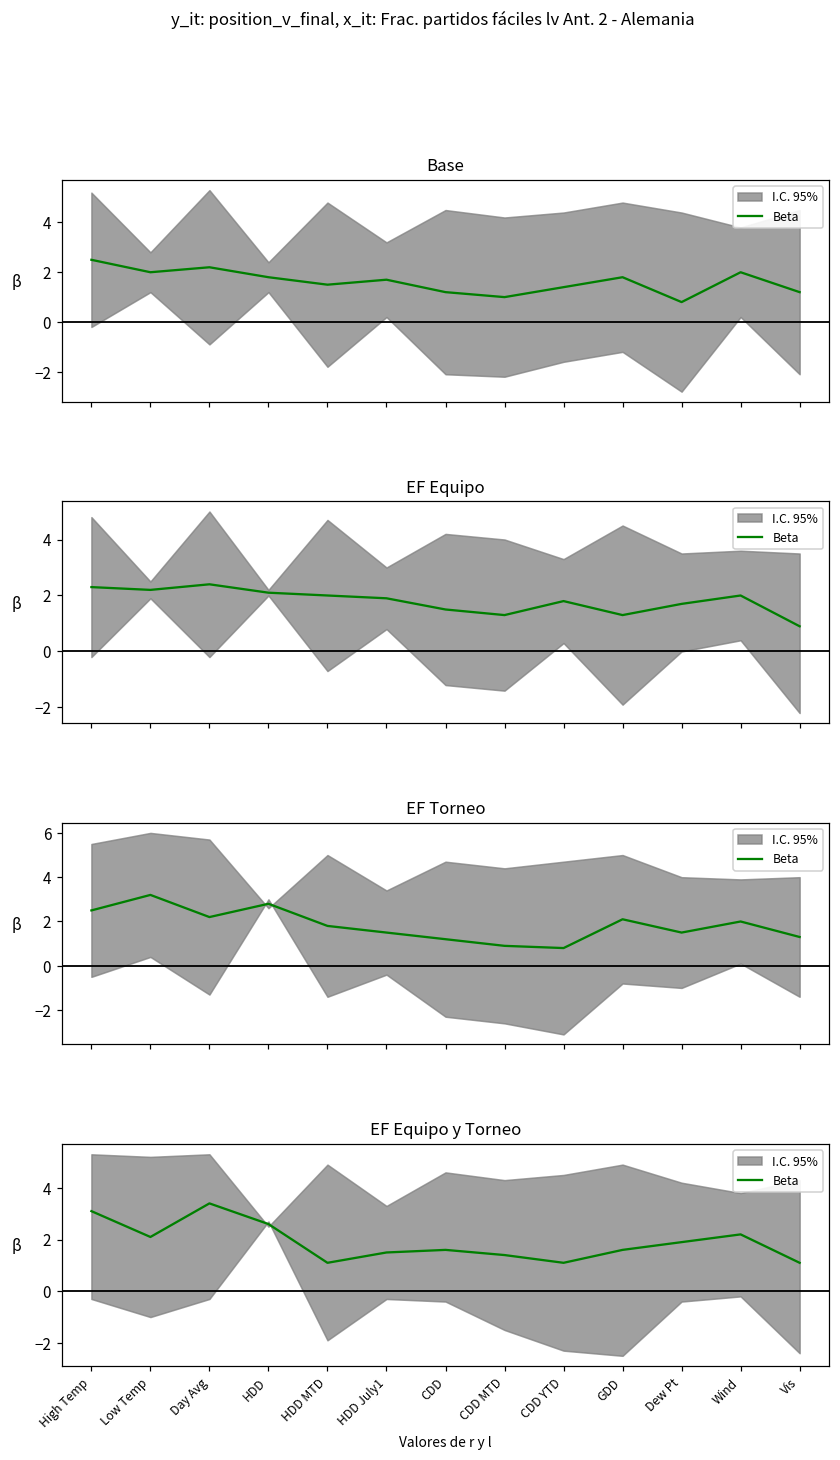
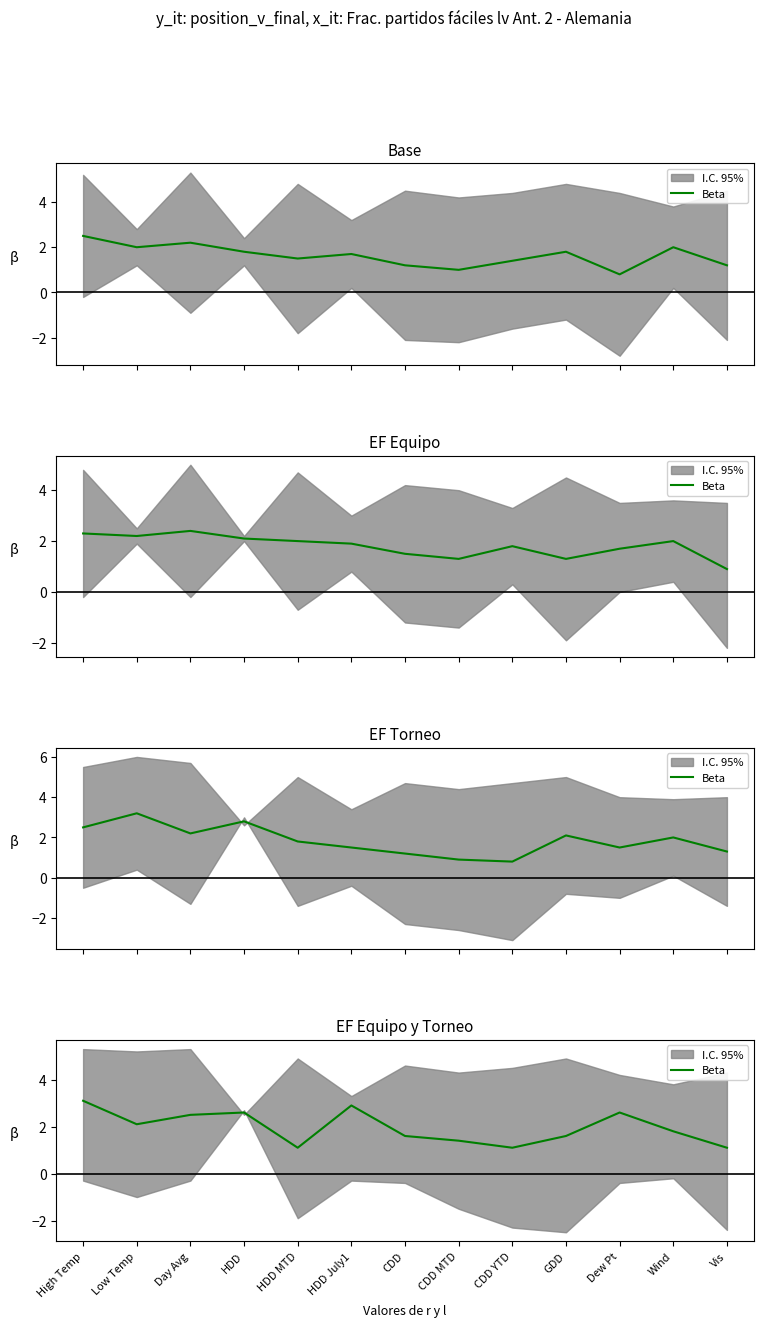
  {
    "EF Equipo y Torneo": {
      "Beta": {
        "High Temp": 3.1,
        "Low Temp": 2.1,
-       "Day Avg": 3.4,
+       "Day Avg": 2.5,
        "HDD MTD": 1.1,
-       "HDD July1": 1.5,
+       "HDD July1": 2.9,
        "CDD": 1.6,
        "CDD MTD": 1.4,
        "CDD YTD": 1.1,
        "GDD": 1.6,
-       "Dew Pt": 1.9,
-       "Wind": 2.2,
+       "Dew Pt": 2.6,
+       "Wind": 1.8,
        "Vis": 1.1
      }
    }
  }
